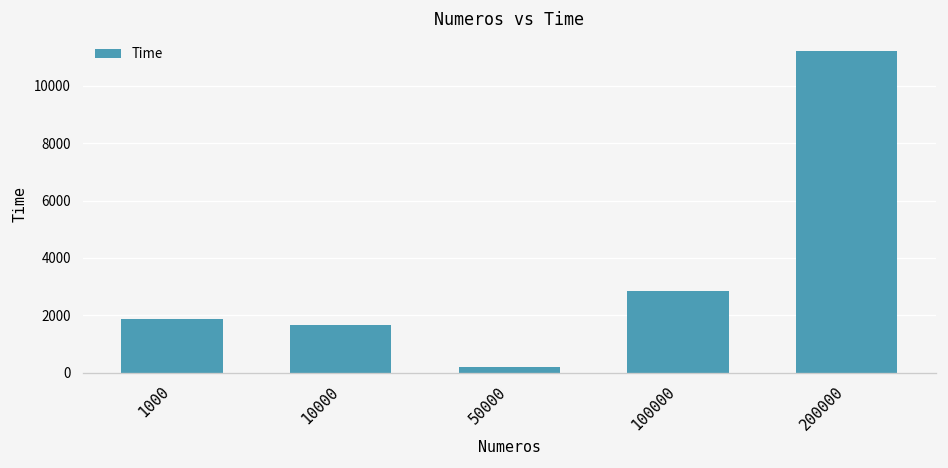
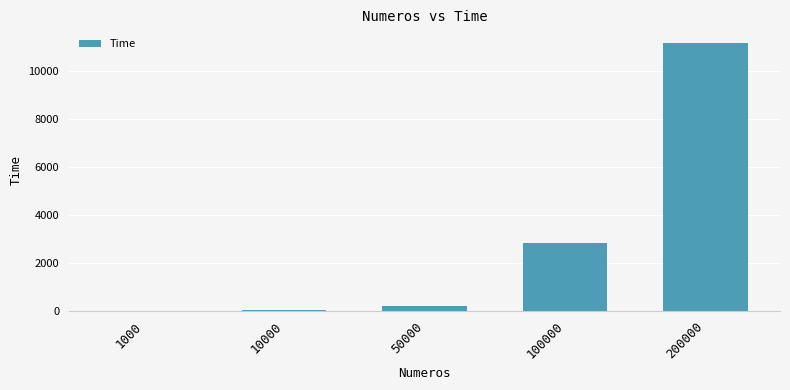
  {
-   "1000": 1900,
-   "10000": 1700,
+   "1000": 0,
+   "10000": 0,
    "50000": 200,
    "100000": 2800,
    "200000": 11200
  }
